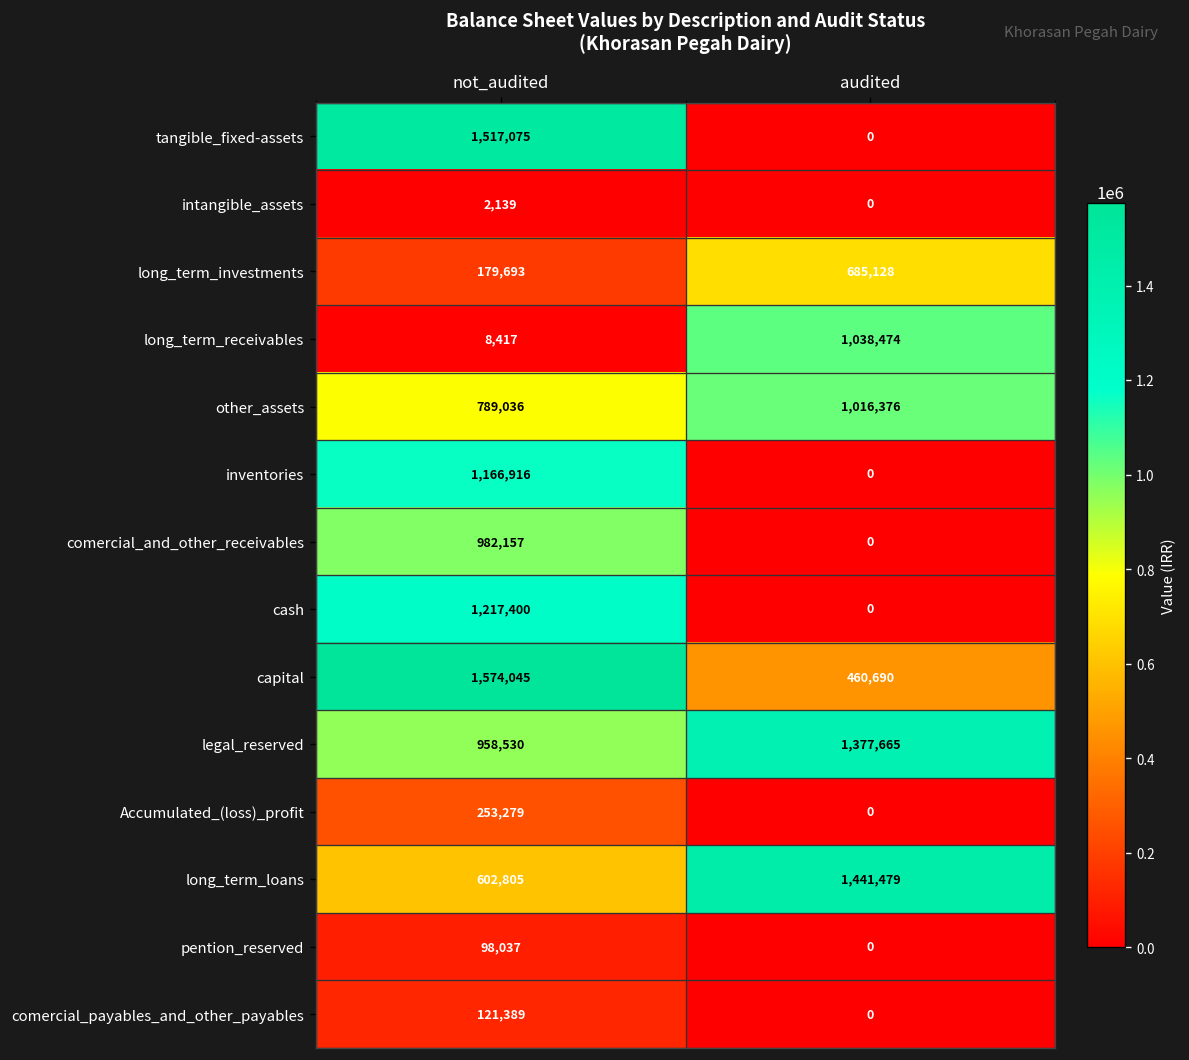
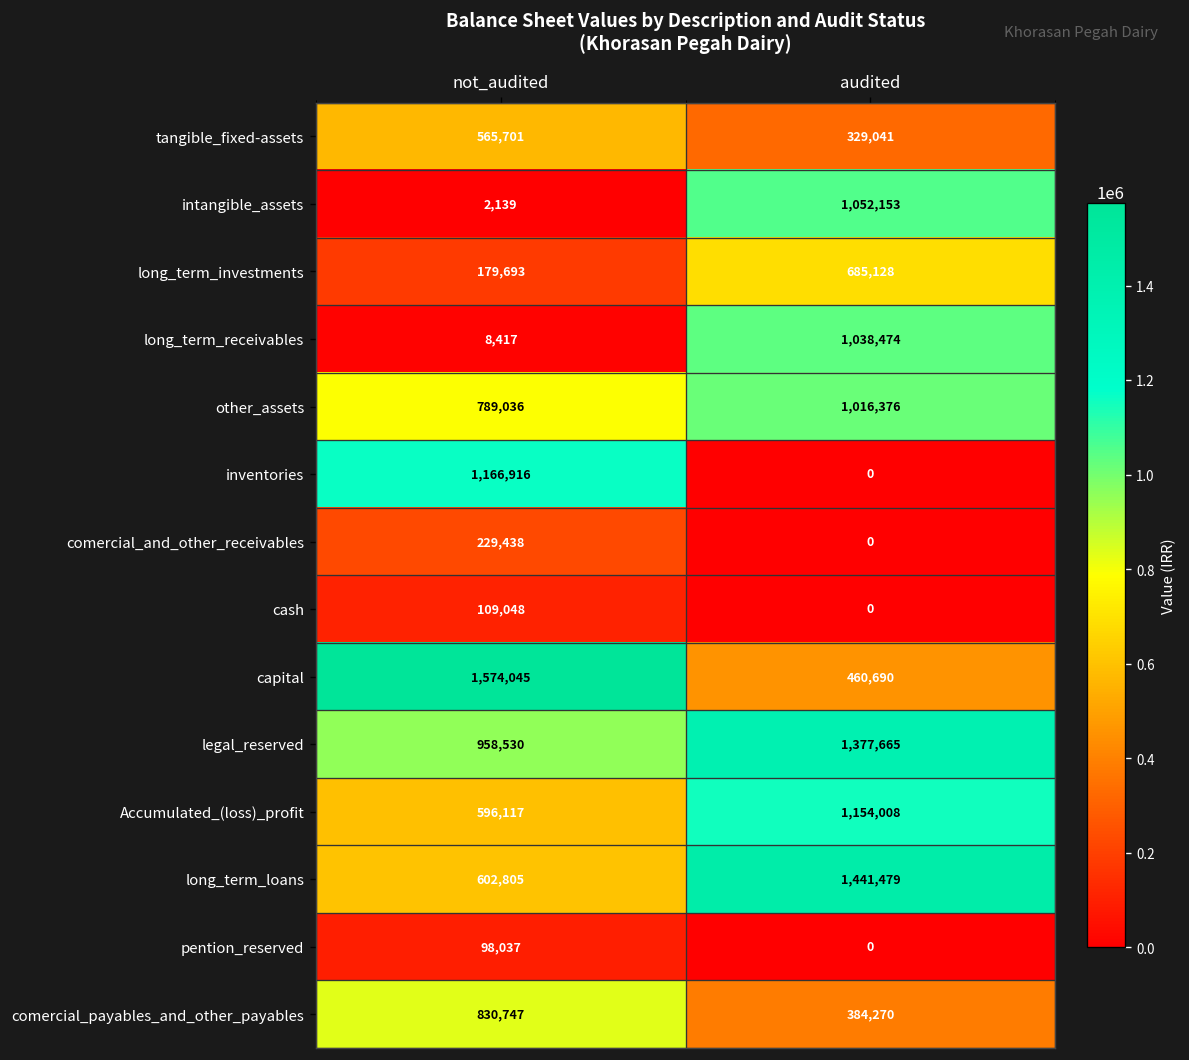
  {
    "tangible_fixed-assets": {
-     "not_audited": "1,517,075",
-     "audited": "0"
+     "not_audited": "565,701",
+     "audited": "329,041"
    },
    "intangible_assets": {
      "not_audited": "2,139",
-     "audited": "0"
+     "audited": "1,052,153"
    },
    "long_term_investments": {
      "not_audited": "179,693",
      "audited": "685,128"
    },
    "long_term_receivables": {
      "not_audited": "8,417",
      "audited": "1,038,474"
    },
    "other_assets": {
      "not_audited": "789,036",
      "audited": "1,016,376"
    },
    "inventories": {
      "not_audited": "1,166,916",
      "audited": "0"
    },
    "comercial_and_other_receivables": {
-     "not_audited": "982,157",
+     "not_audited": "229,438",
      "audited": "0"
    },
    "cash": {
-     "not_audited": "1,217,400",
+     "not_audited": "109,048",
      "audited": "0"
    },
    "capital": {
      "not_audited": "1,574,045",
      "audited": "460,690"
    },
    "legal_reserved": {
      "not_audited": "958,530",
      "audited": "1,377,665"
    },
    "Accumulated_(loss)_profit": {
-     "not_audited": "253,279",
-     "audited": "0"
+     "not_audited": "596,117",
+     "audited": "1,154,008"
    },
    "long_term_loans": {
      "not_audited": "602,805",
      "audited": "1,441,479"
    },
    "pention_reserved": {
      "not_audited": "98,037",
      "audited": "0"
    },
    "comercial_payables_and_other_payables": {
-     "not_audited": "121,389",
-     "audited": "0"
+     "not_audited": "830,747",
+     "audited": "384,270"
    }
  }
